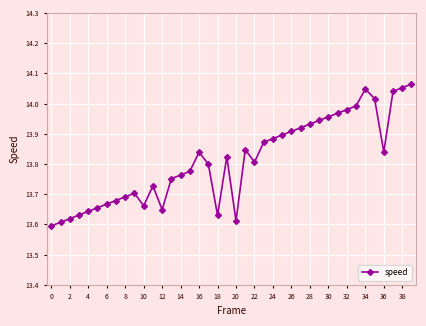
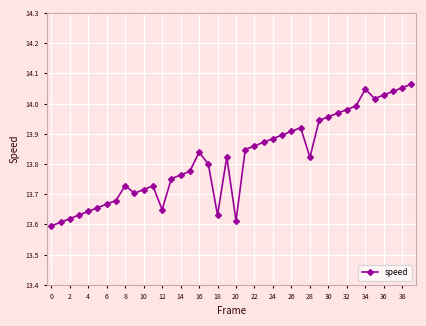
  {
    "0": 13.60,
    "2": 13.62,
    "4": 13.64,
    "6": 13.67,
-   "8": 13.69,
-   "10": 13.66,
+   "8": 13.73,
+   "10": 13.72,
    "12": 13.65,
    "14": 13.76,
    "16": 13.84,
    "18": 13.63,
    "20": 13.61,
-   "22": 13.81,
+   "22": 13.86,
    "24": 13.88,
    "26": 13.91,
-   "28": 13.93,
+   "28": 13.82,
    "30": 13.96,
    "32": 13.98,
    "34": 14.05,
-   "36": 13.84,
+   "36": 14.03,
    "38": 14.05
  }
